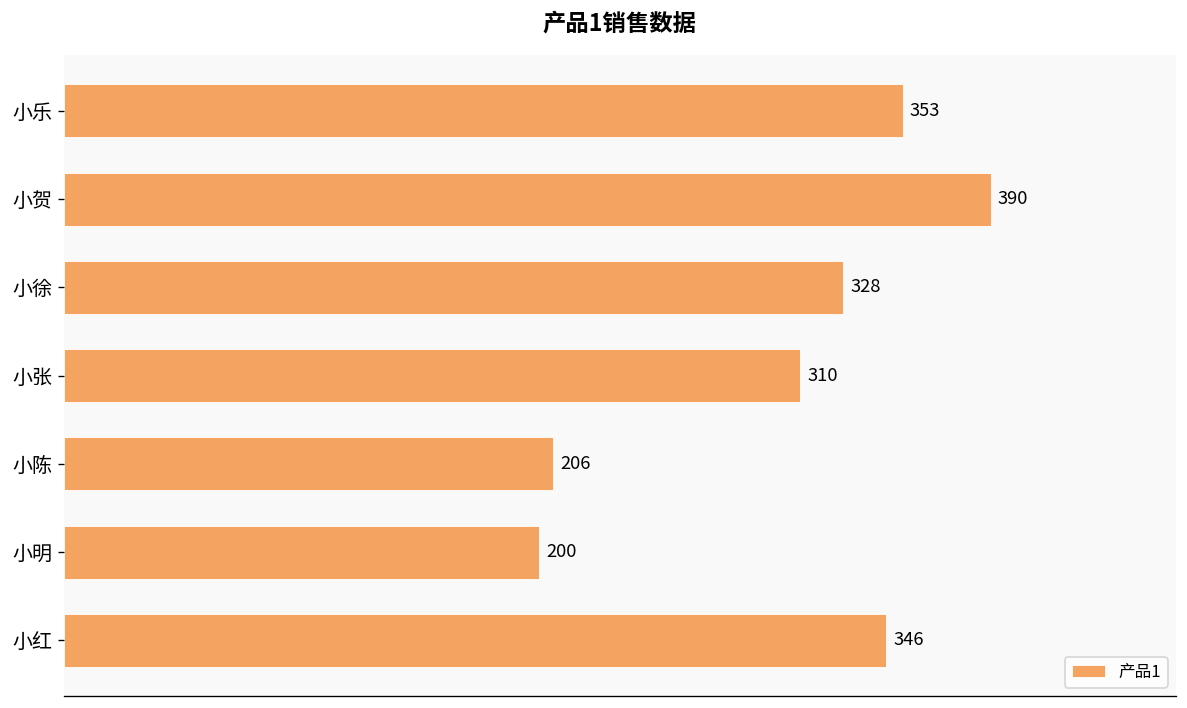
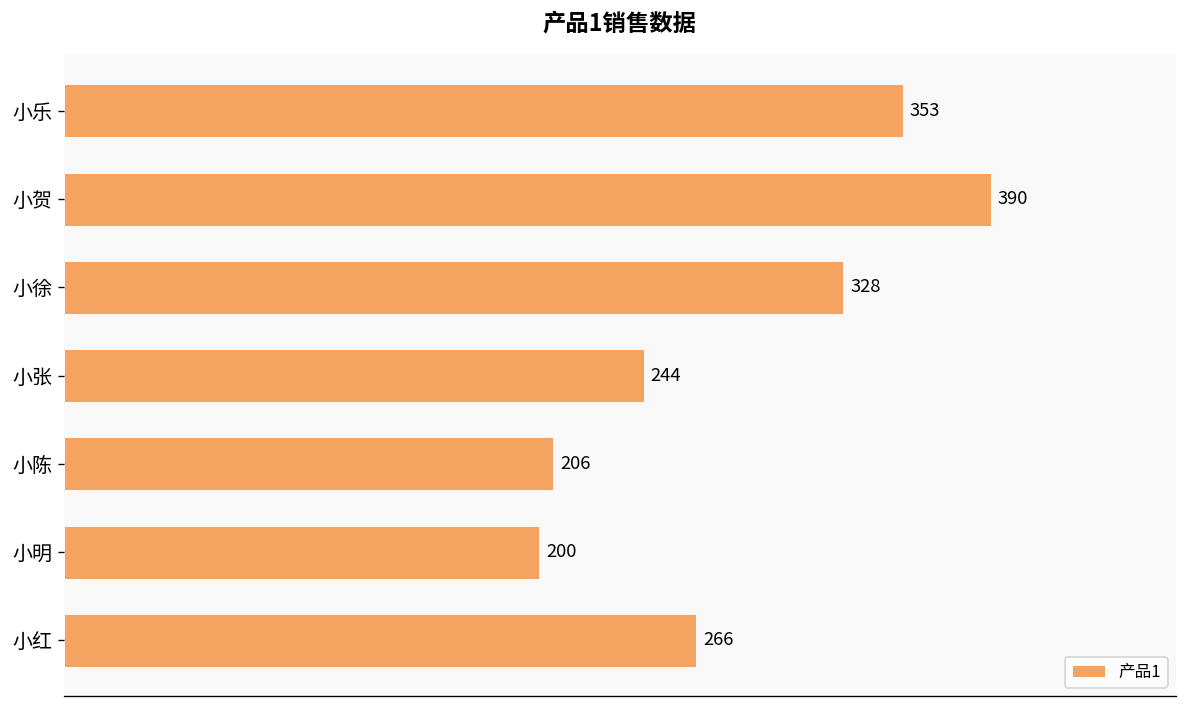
  {
    "小乐": 353,
    "小贺": 390,
    "小徐": 328,
-   "小张": 310,
+   "小张": 244,
    "小陈": 206,
    "小明": 200,
-   "小红": 346
+   "小红": 266
  }
